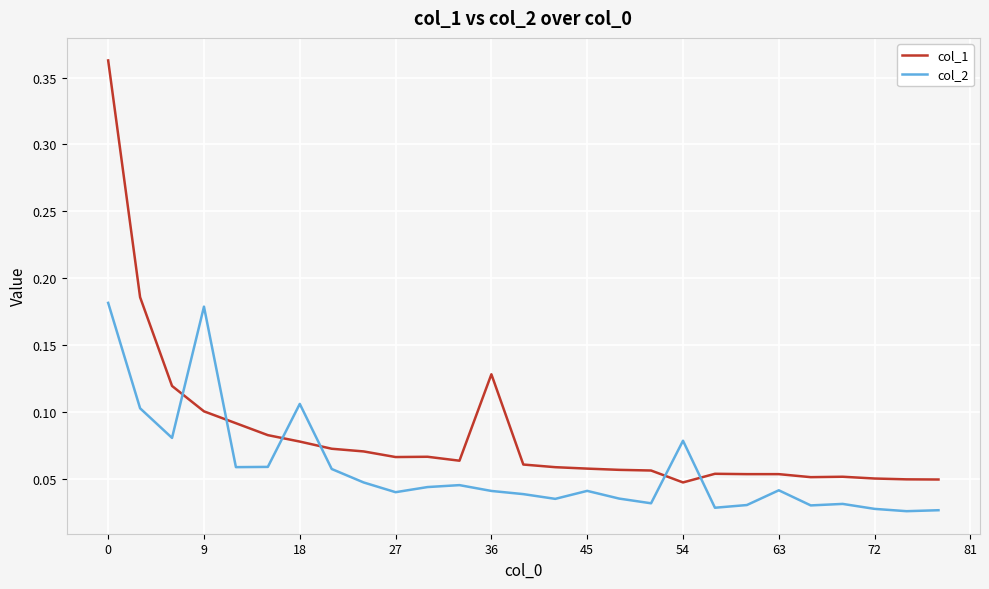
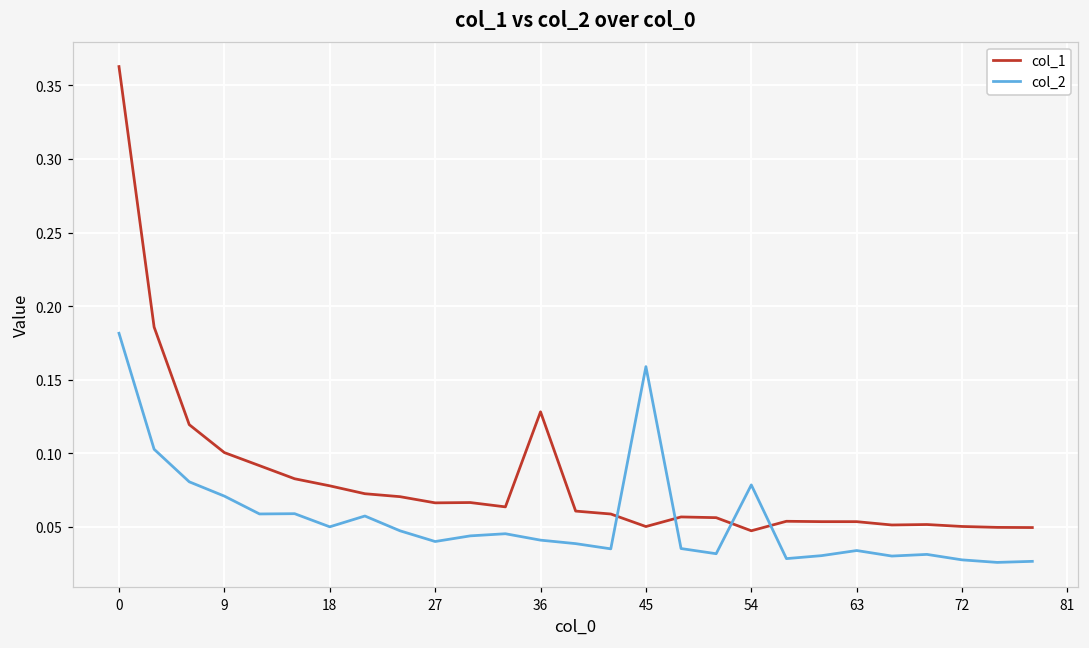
  {
    "col_1": {
      "0": 0.363,
      "9": 0.100,
      "18": 0.078,
      "27": 0.066,
      "36": 0.128,
-     "45": 0.058,
+     "45": 0.050,
      "54": 0.047,
      "63": 0.053,
      "72": 0.050
    },
    "col_2": {
      "0": 0.181,
-     "9": 0.179,
-     "18": 0.106,
+     "9": 0.071,
+     "18": 0.050,
      "27": 0.040,
      "36": 0.041,
-     "45": 0.041,
+     "45": 0.159,
      "54": 0.078,
-     "63": 0.041,
+     "63": 0.034,
      "72": 0.027
    }
  }
